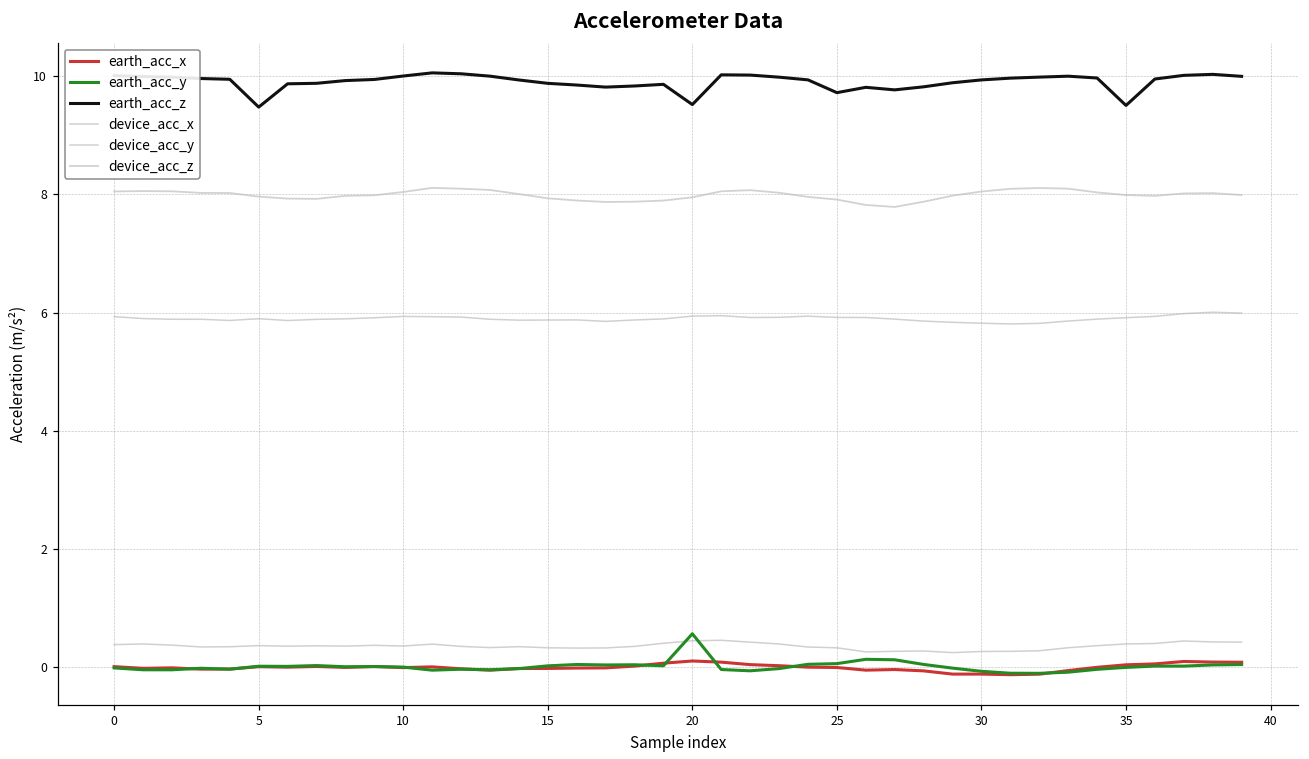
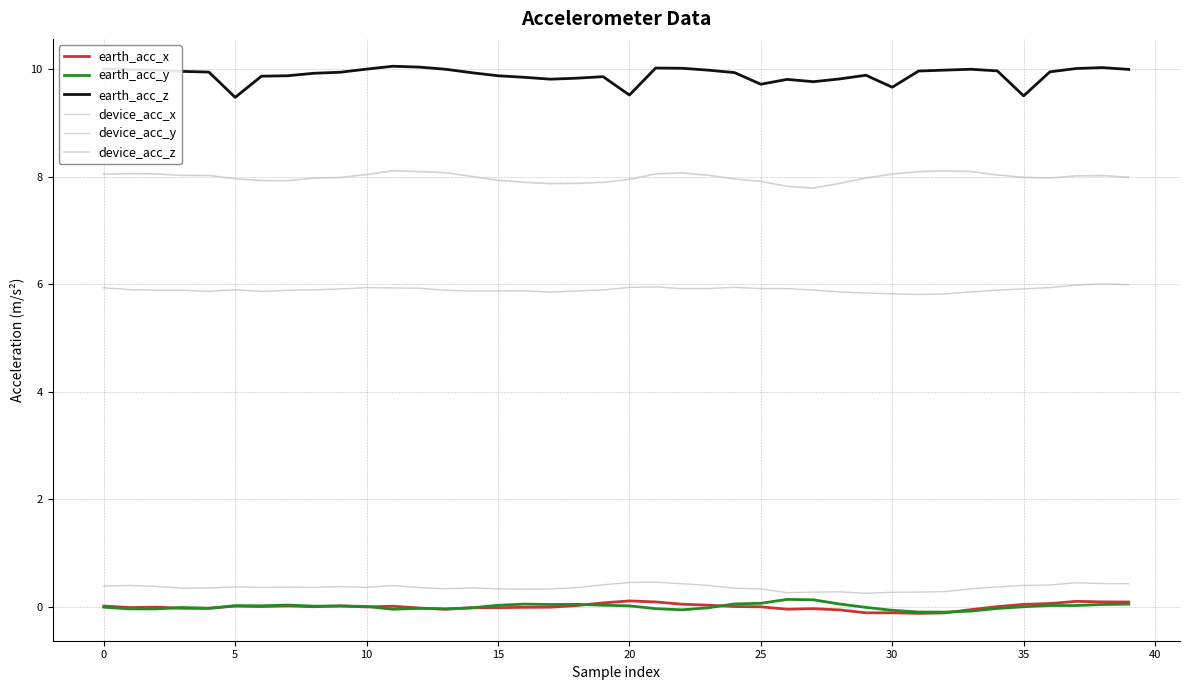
  {
    "earth_acc_x": {
      "20": 0.1,
      "25": 0.0
    },
    "earth_acc_y": {
-     "20": 0.6,
+     "20": 0.0,
      "25": 0.1
    },
    "earth_acc_z": {
      "5": 9.5,
      "10": 10.0,
      "15": 9.9,
      "20": 9.5,
      "25": 9.7,
-     "30": 9.9,
+     "30": 9.7,
      "35": 9.5
    }
  }
